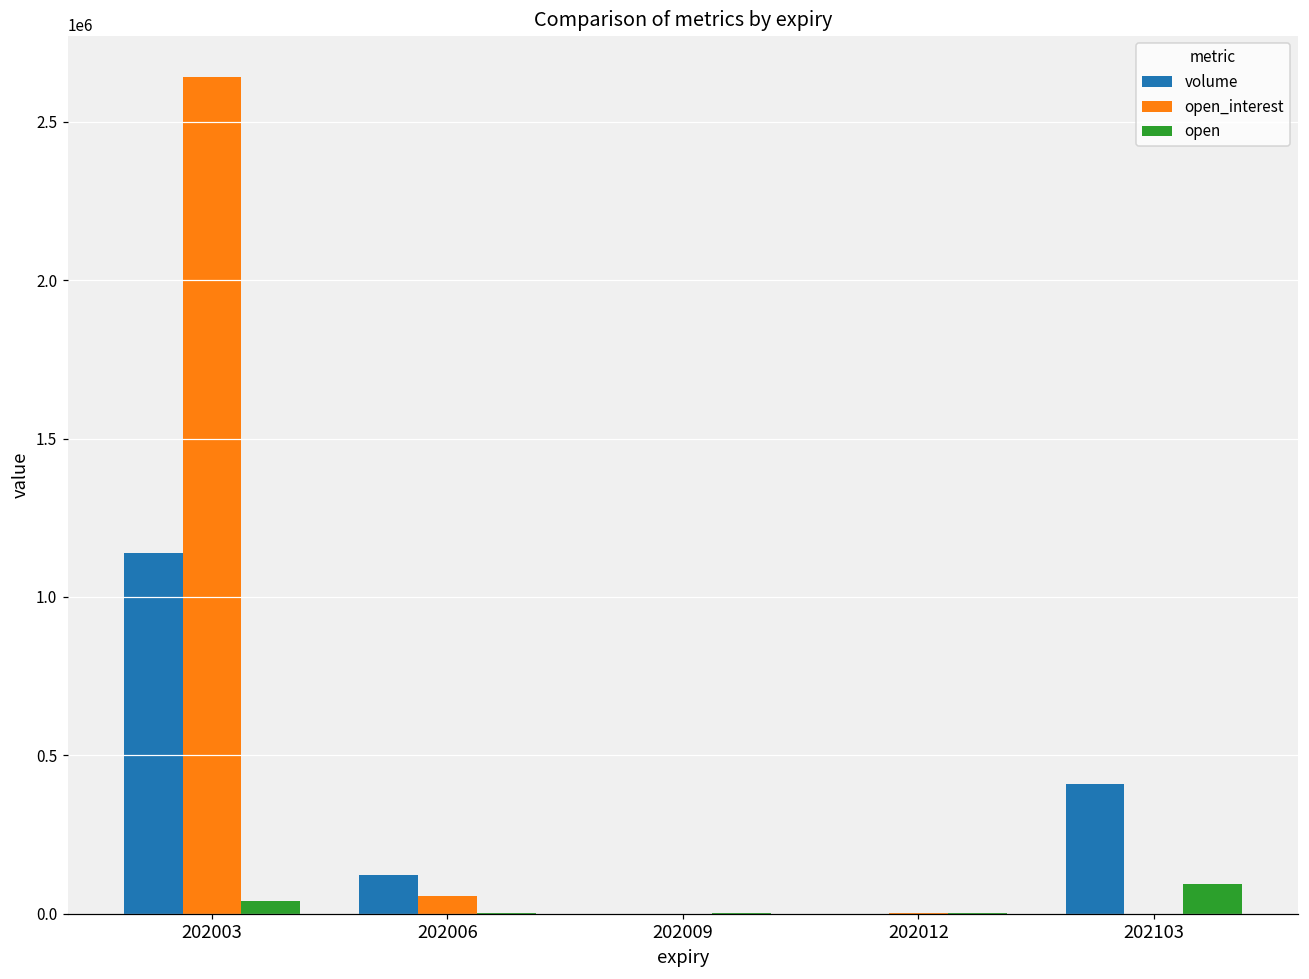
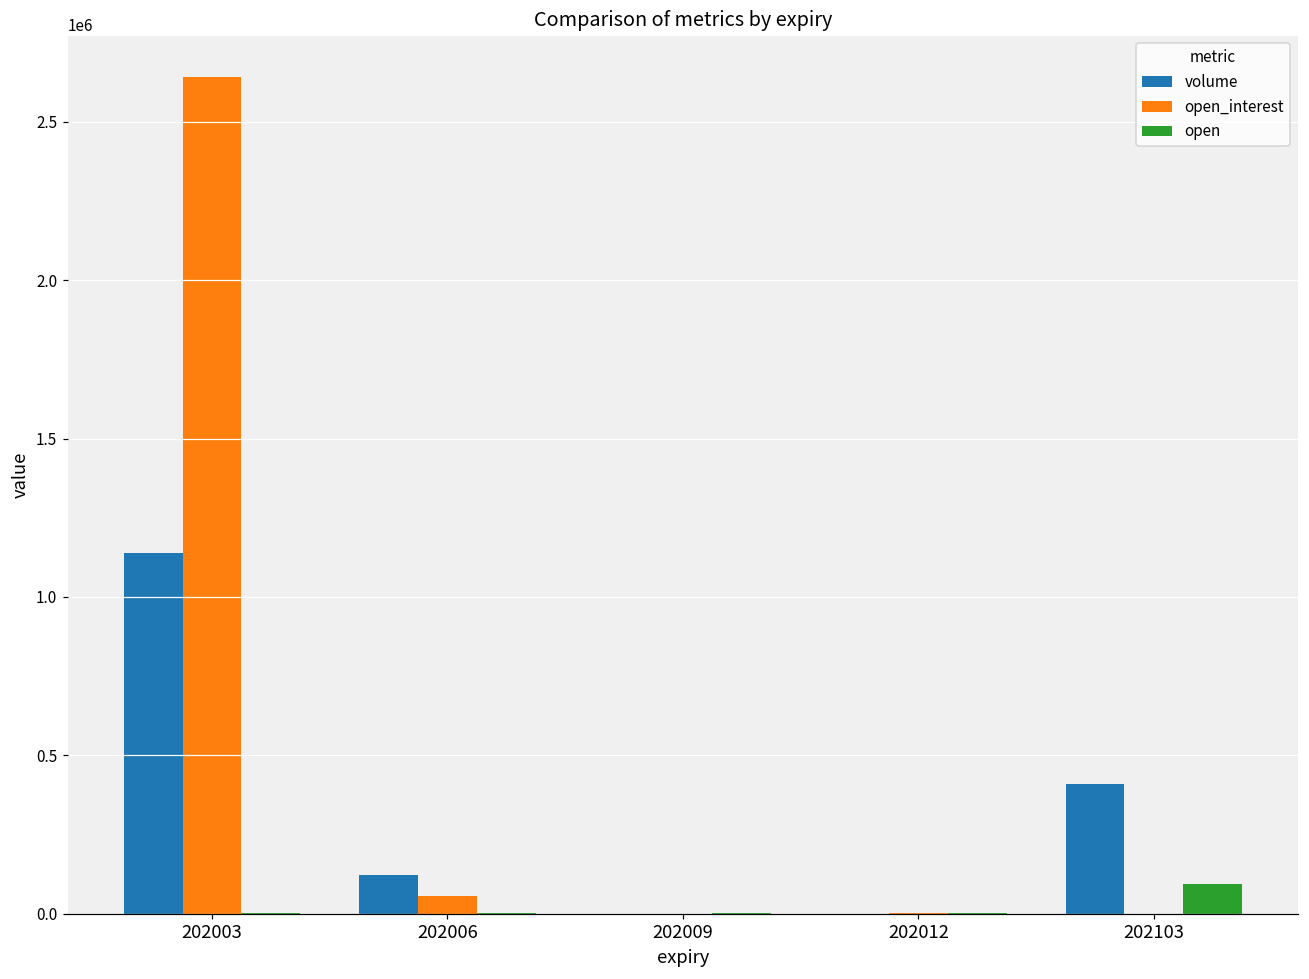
  {
    "volume": {
      "202003": 1140000,
      "202006": 120000,
      "202012": 0,
      "202103": 410000
    },
    "open_interest": {
      "202003": 2640000,
      "202006": 60000
    },
    "open": {
-     "202003": 40000,
+     "202003": 0,
      "202103": 90000
    }
  }
